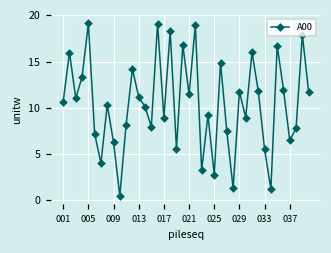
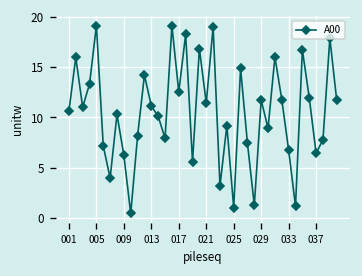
  {
    "001": 11,
    "005": 19,
    "009": 6,
    "013": 11,
-   "017": 9,
+   "017": 13,
    "021": 11,
-   "025": 3,
+   "025": 1,
    "029": 12,
-   "033": 5,
+   "033": 7,
    "037": 6
  }
